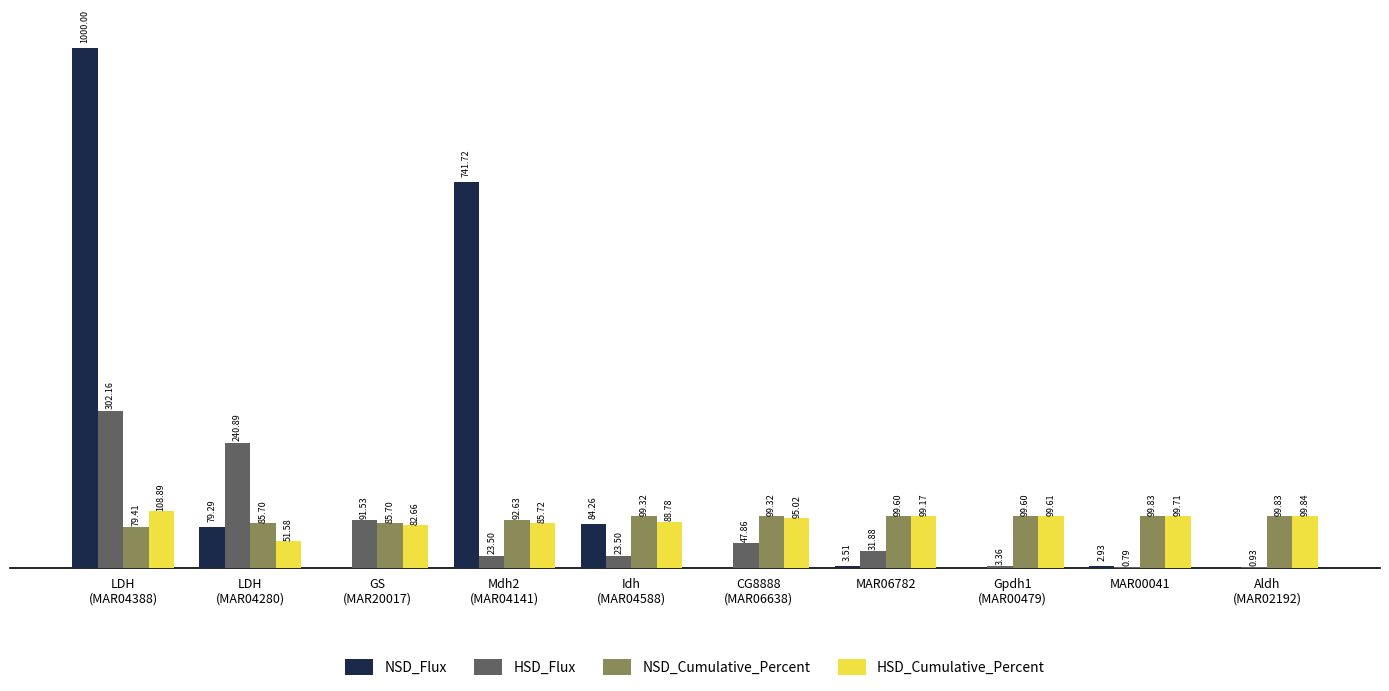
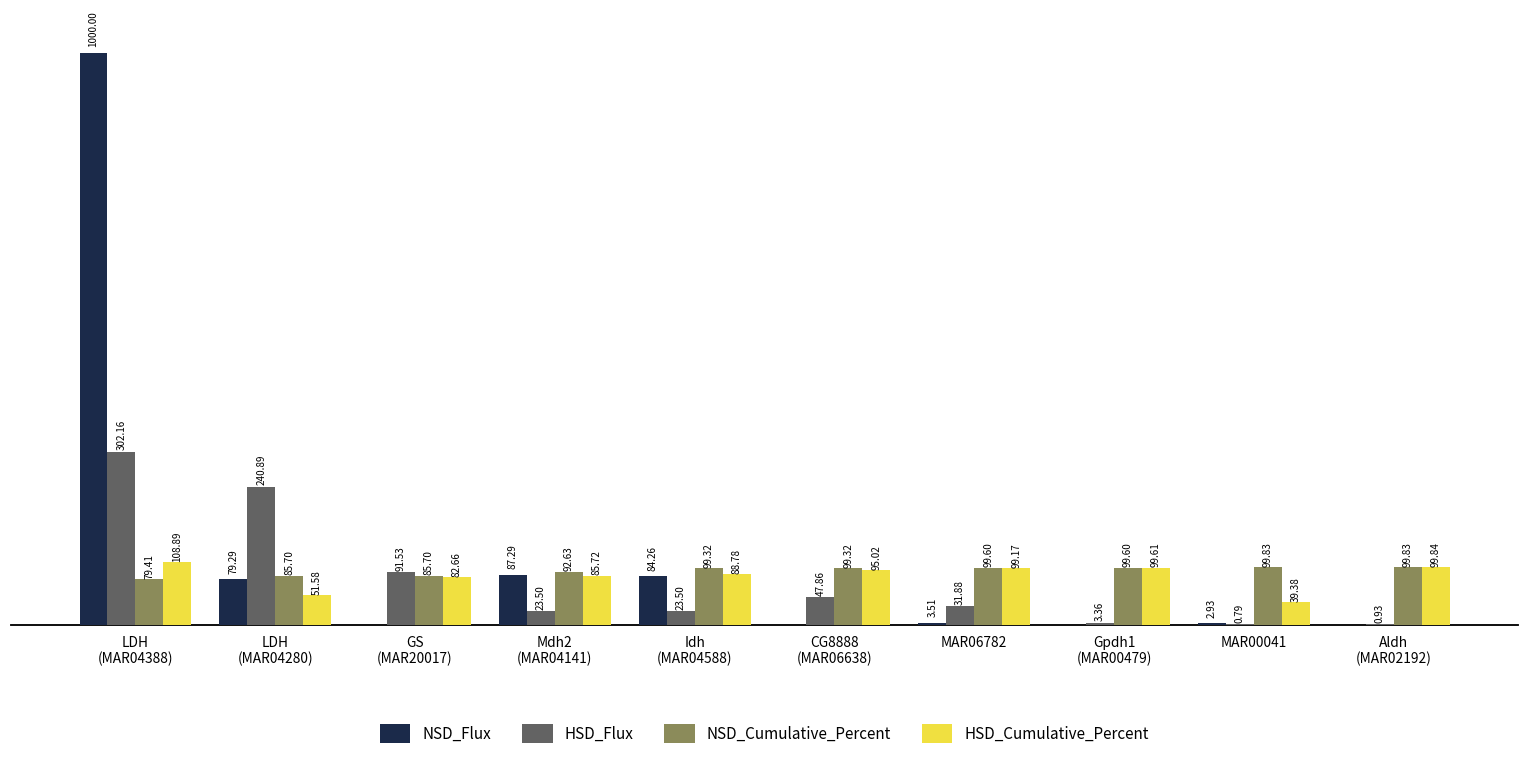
  {
    "NSD_Flux": {
      "LDH (MAR04388)": 1000.00,
      "LDH (MAR04280)": 79.29,
-     "Mdh2 (MAR04141)": 741.72,
+     "Mdh2 (MAR04141)": 87.29,
      "Idh (MAR04588)": 84.26,
      "MAR06782": 3.51,
      "MAR00041": 2.93
    },
    "HSD_Cumulative_Percent": {
      "LDH (MAR04388)": 108.89,
      "LDH (MAR04280)": 51.58,
      "GS (MAR20017)": 82.66,
      "Mdh2 (MAR04141)": 85.72,
      "Idh (MAR04588)": 88.78,
      "CG8888 (MAR06638)": 95.02,
      "MAR06782": 99.17,
      "Gpdh1 (MAR00479)": 99.61,
-     "MAR00041": 99.71,
+     "MAR00041": 39.38,
      "Aldh (MAR02192)": 99.84
    }
  }
